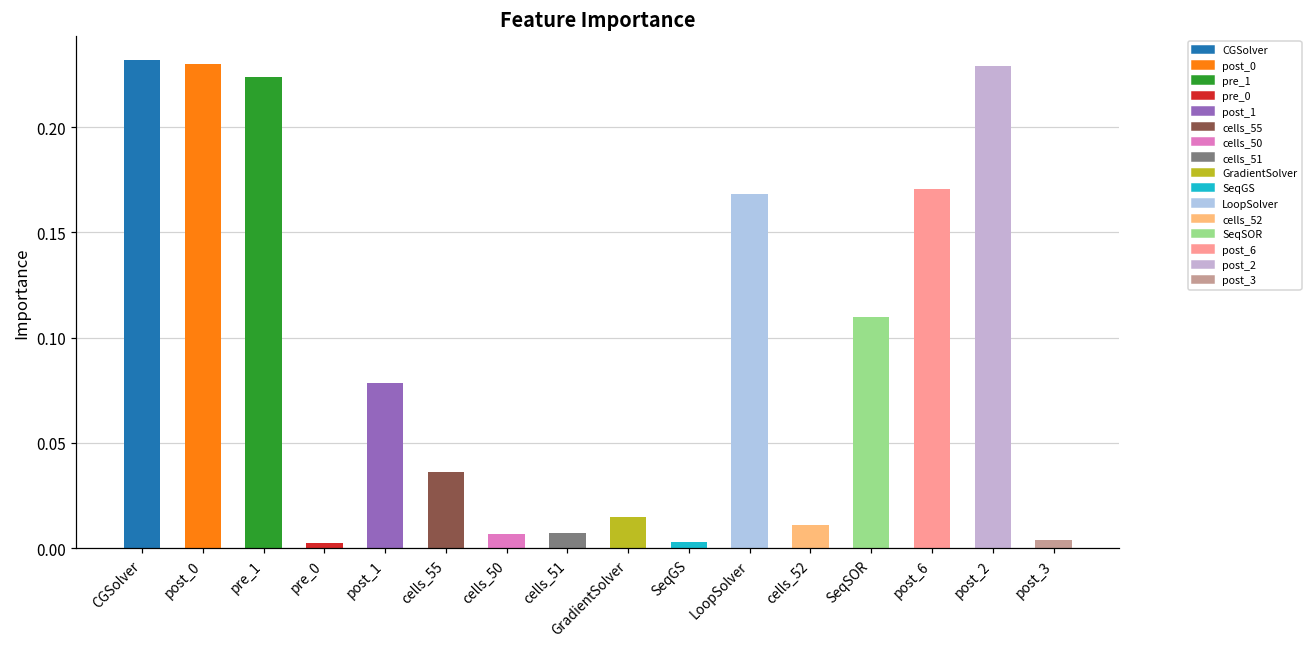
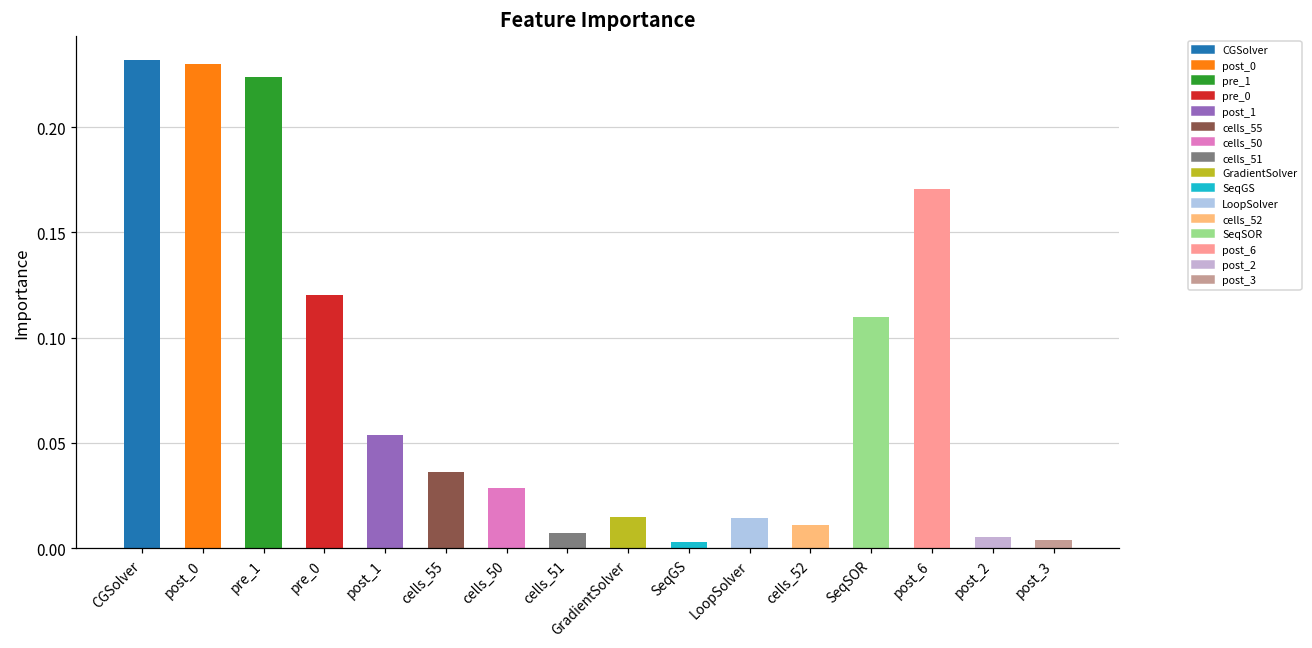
  {
    "CGSolver": 0.232,
    "post_0": 0.230,
    "pre_1": 0.224,
-   "pre_0": 0.002,
-   "post_1": 0.078,
+   "pre_0": 0.120,
+   "post_1": 0.054,
    "cells_55": 0.036,
-   "cells_50": 0.007,
+   "cells_50": 0.028,
    "cells_51": 0.007,
    "GradientSolver": 0.015,
    "SeqGS": 0.003,
-   "LoopSolver": 0.168,
+   "LoopSolver": 0.014,
    "cells_52": 0.011,
    "SeqSOR": 0.110,
    "post_6": 0.171,
-   "post_2": 0.229,
+   "post_2": 0.005,
    "post_3": 0.004
  }
